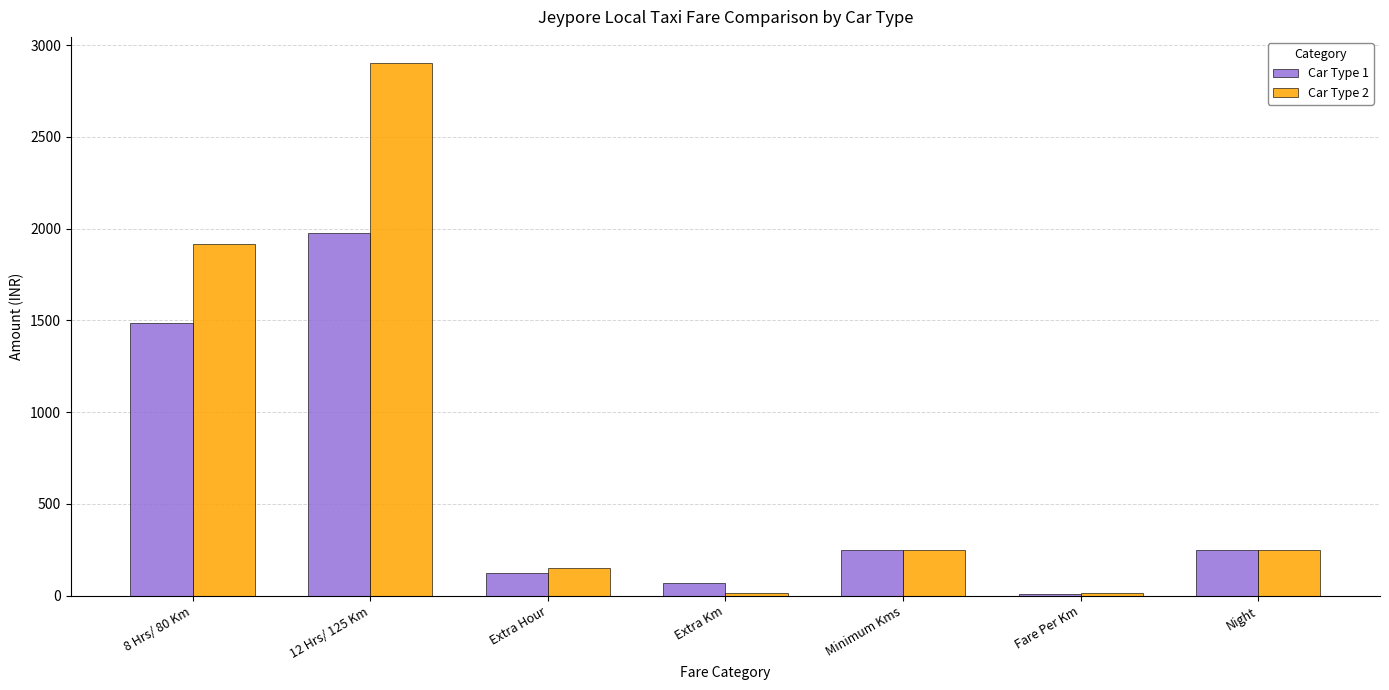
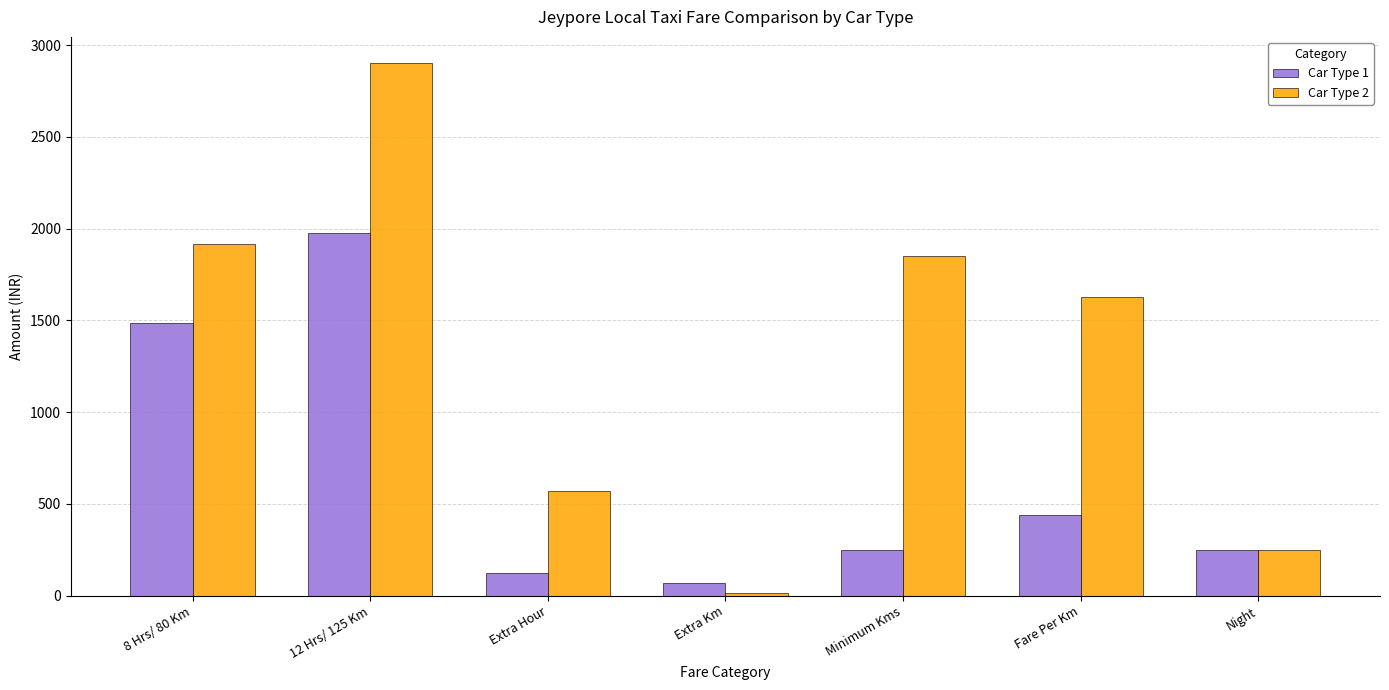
  {
    "Car Type 1": {
      "8 Hrs/ 80 Km": 1490,
      "12 Hrs/ 125 Km": 1980,
      "Extra Hour": 130,
      "Extra Km": 70,
      "Minimum Kms": 250,
-     "Fare Per Km": 10,
+     "Fare Per Km": 440,
      "Night": 250
    },
    "Car Type 2": {
      "8 Hrs/ 80 Km": 1920,
      "12 Hrs/ 125 Km": 2900,
-     "Extra Hour": 150,
+     "Extra Hour": 570,
      "Extra Km": 10,
-     "Minimum Kms": 250,
-     "Fare Per Km": 10,
+     "Minimum Kms": 1850,
+     "Fare Per Km": 1630,
      "Night": 250
    }
  }
